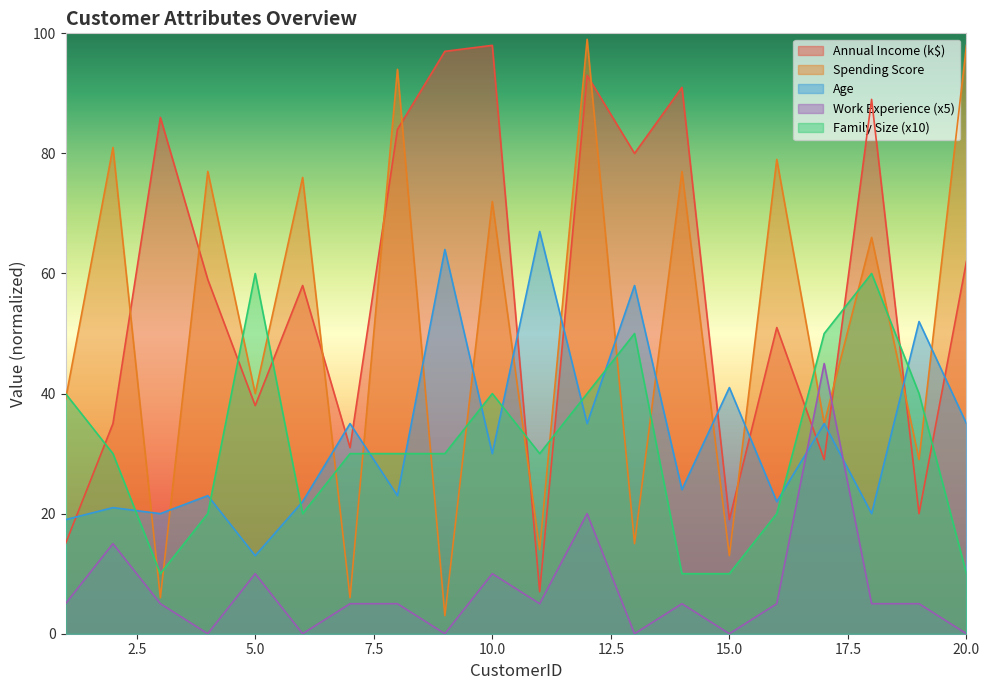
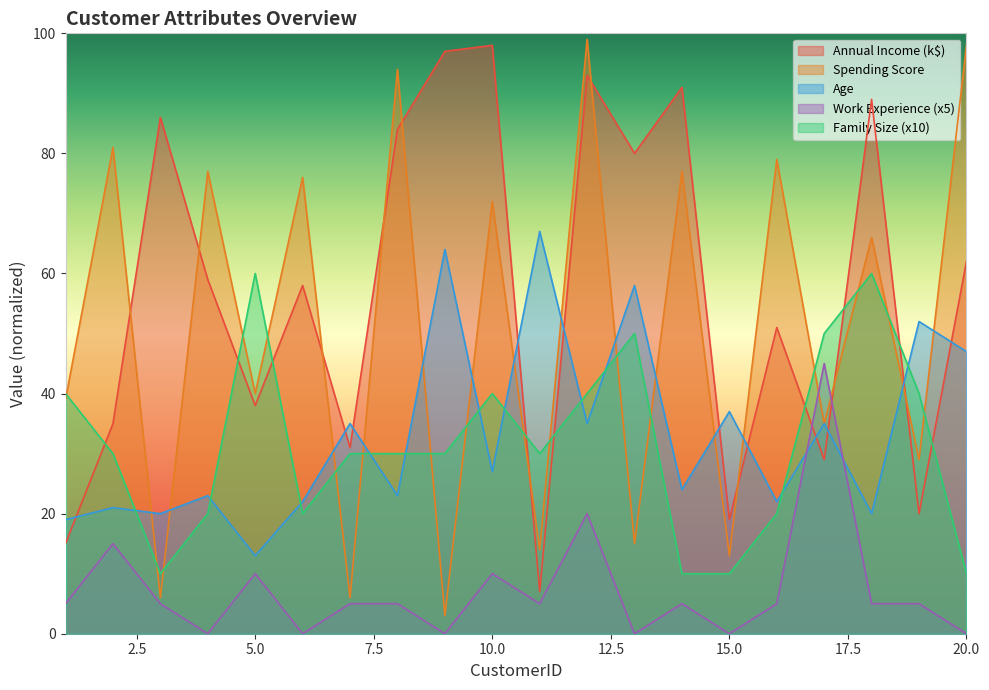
  {
    "Age": {
      "5.0": 13,
-     "10.0": 30,
-     "15.0": 41,
-     "20.0": 35
+     "10.0": 27,
+     "15.0": 37,
+     "20.0": 47
    },
    "Work Experience (x5)": {
      "5.0": 10,
      "10.0": 10,
      "15.0": 0,
      "20.0": 0
    },
    "Family Size (x10)": {
      "5.0": 60,
      "10.0": 40,
      "15.0": 10,
      "20.0": 10
    }
  }
